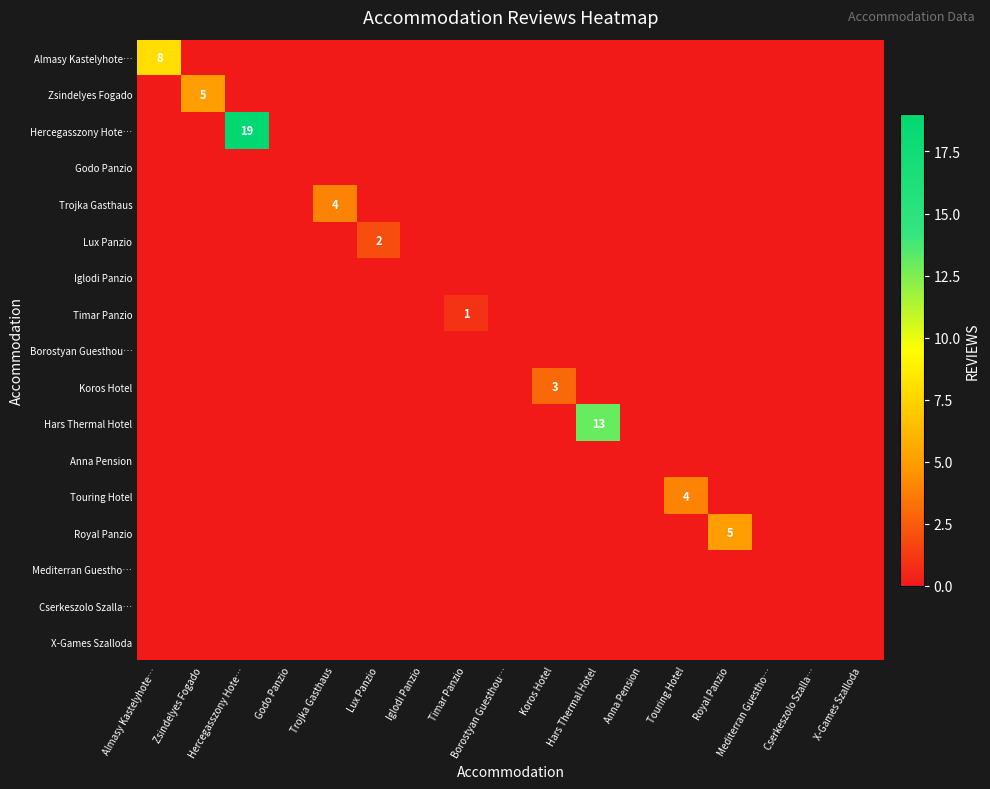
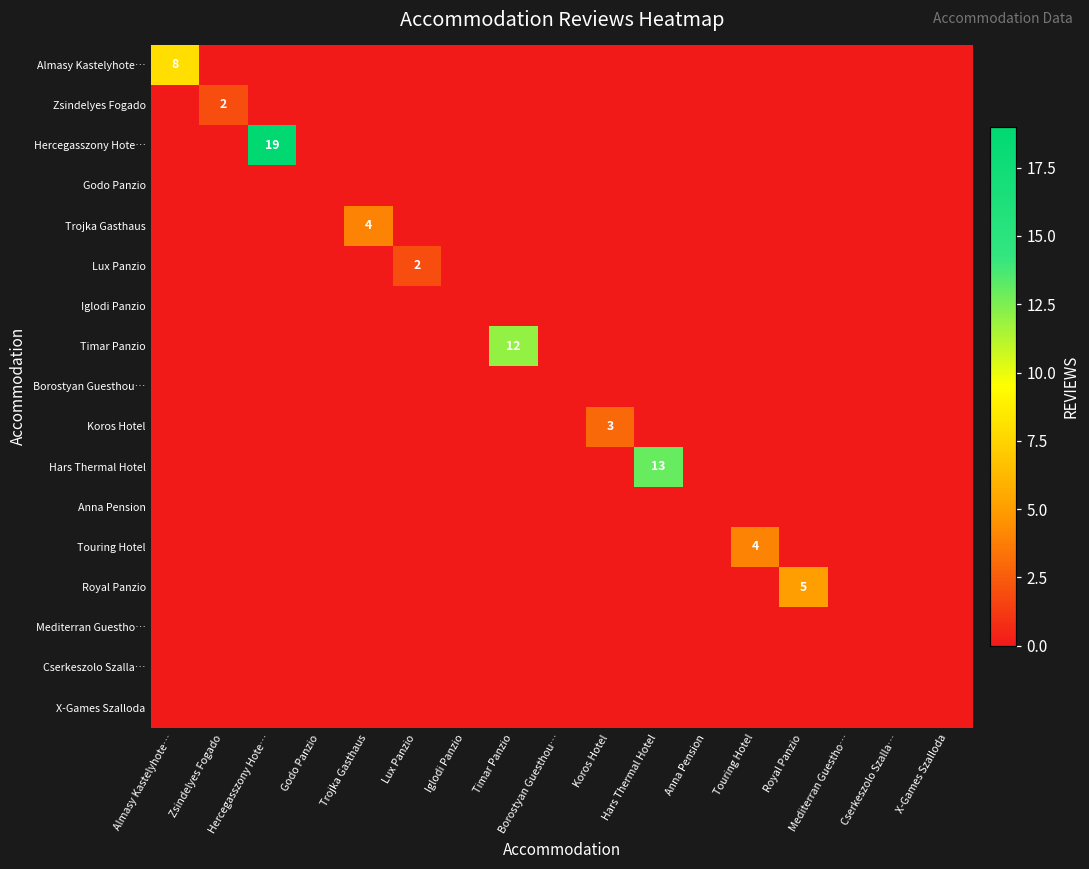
  {
    "Almasy Kastelyhote…": {
      "Almasy Kastelyhote…": 8
    },
    "Zsindelyes Fogado": {
-     "Zsindelyes Fogado": 5
+     "Zsindelyes Fogado": 2
    },
    "Hercegasszony Hote…": {
      "Hercegasszony Hote…": 19
    },
    "Trojka Gasthaus": {
      "Trojka Gasthaus": 4
    },
    "Lux Panzio": {
      "Lux Panzio": 2
    },
    "Timar Panzio": {
-     "Timar Panzio": 1
+     "Timar Panzio": 12
    },
    "Koros Hotel": {
      "Koros Hotel": 3
    },
    "Hars Thermal Hotel": {
      "Hars Thermal Hotel": 13
    },
    "Touring Hotel": {
      "Touring Hotel": 4
    },
    "Royal Panzio": {
      "Royal Panzio": 5
    }
  }
